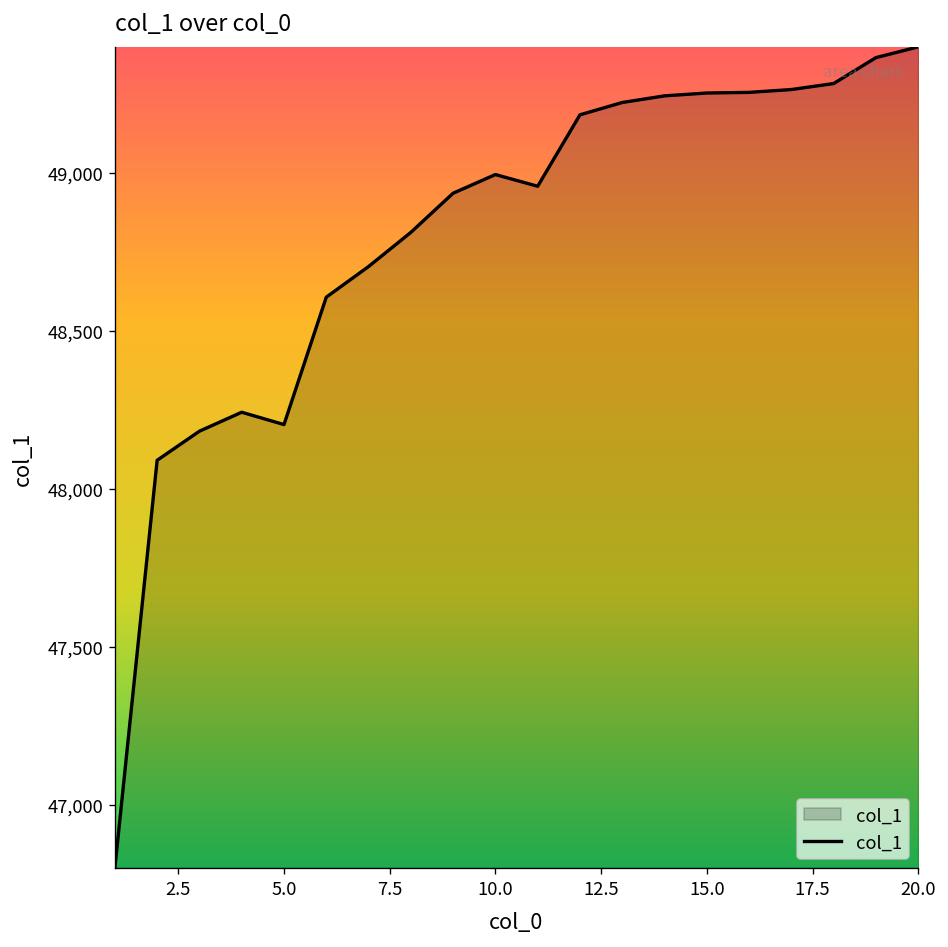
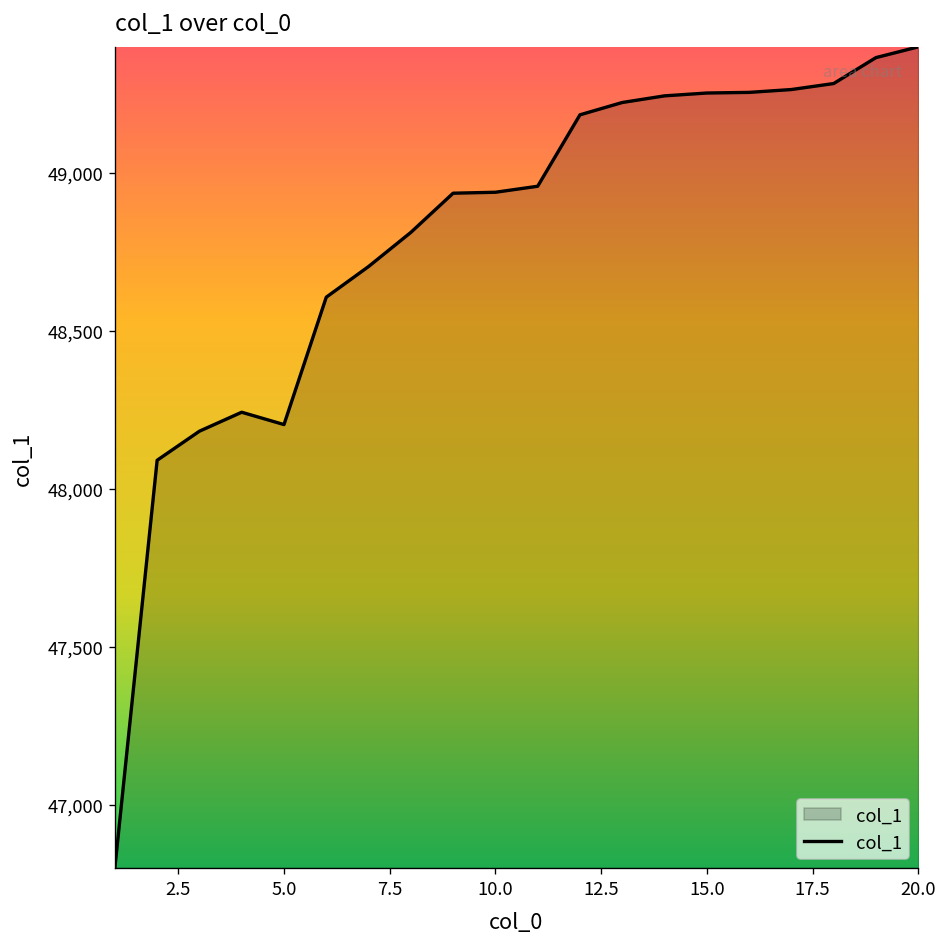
  {
    "5.0": "48,200",
-   "10.0": "49,000",
+   "10.0": "48,940",
    "15.0": "49,250",
    "20.0": "49,400"
  }
